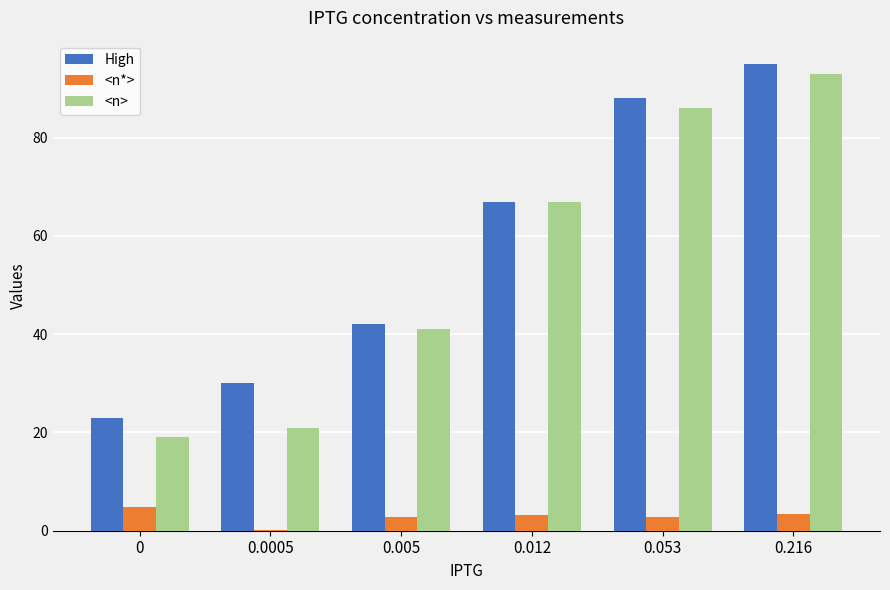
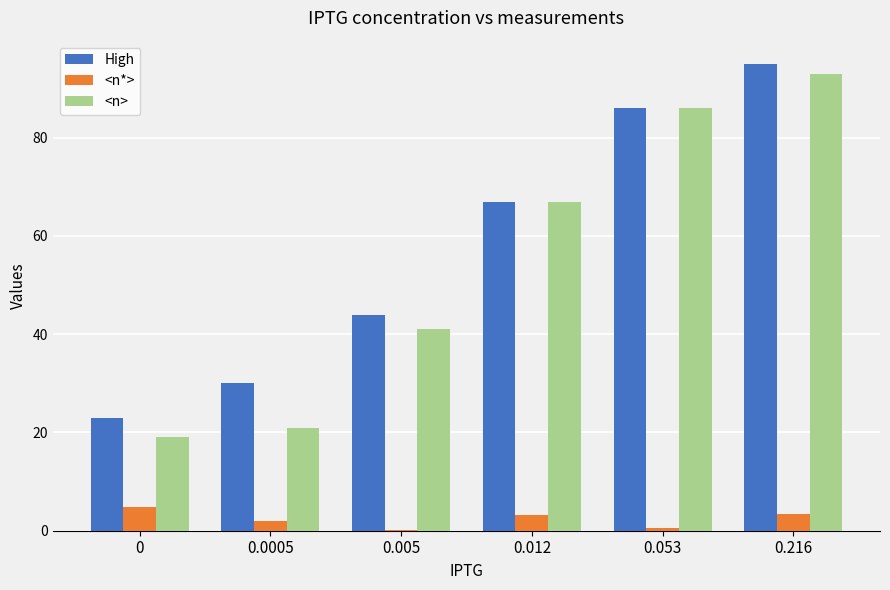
  {
    "High": {
      "0": 23,
      "0.0005": 30,
-     "0.005": 42,
+     "0.005": 44,
      "0.012": 67,
-     "0.053": 88,
+     "0.053": 86,
      "0.216": 95
    },
    "<n*>": {
      "0": 5,
-     "0.0005": 0,
-     "0.005": 3,
+     "0.0005": 2,
+     "0.005": 0,
      "0.012": 3,
-     "0.053": 3,
+     "0.053": 1,
      "0.216": 3
    },
    "<n>": {
      "0": 19,
      "0.0005": 21,
      "0.005": 41,
      "0.012": 67,
      "0.053": 86,
      "0.216": 93
    }
  }
